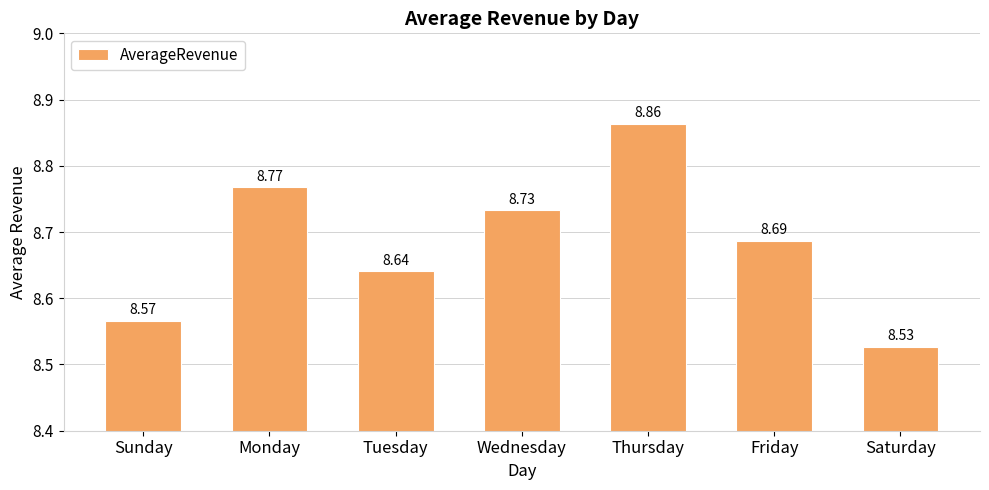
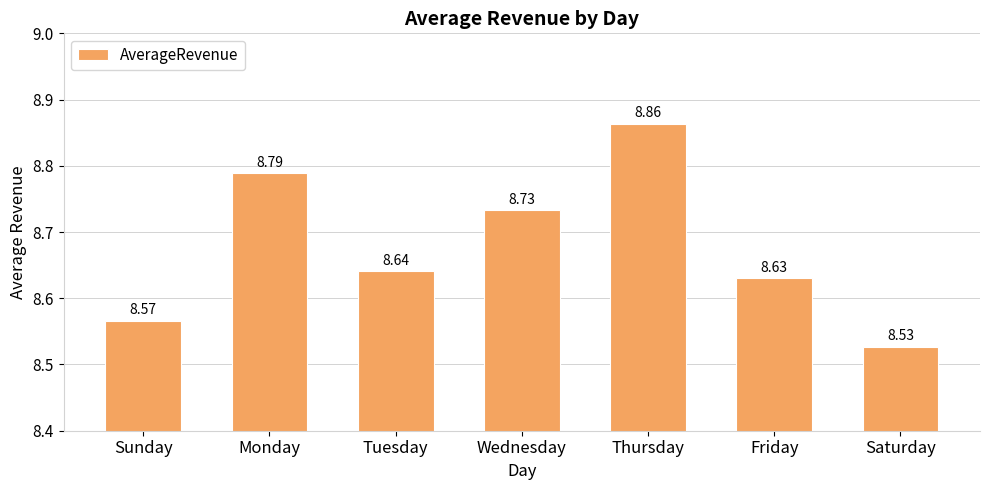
  {
    "Sunday": 8.57,
-   "Monday": 8.77,
+   "Monday": 8.79,
    "Tuesday": 8.64,
    "Wednesday": 8.73,
    "Thursday": 8.86,
-   "Friday": 8.69,
+   "Friday": 8.63,
    "Saturday": 8.53
  }
